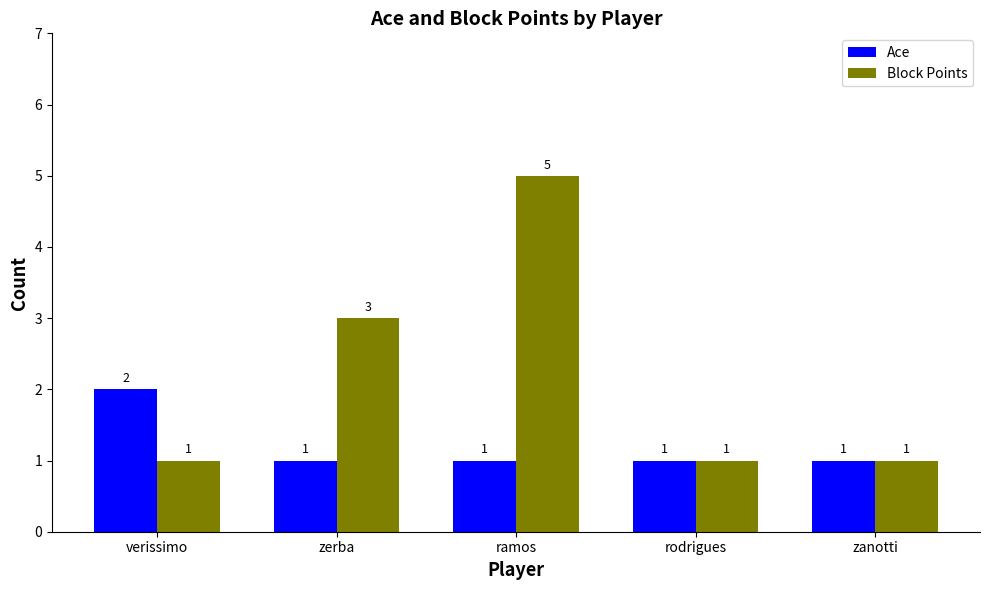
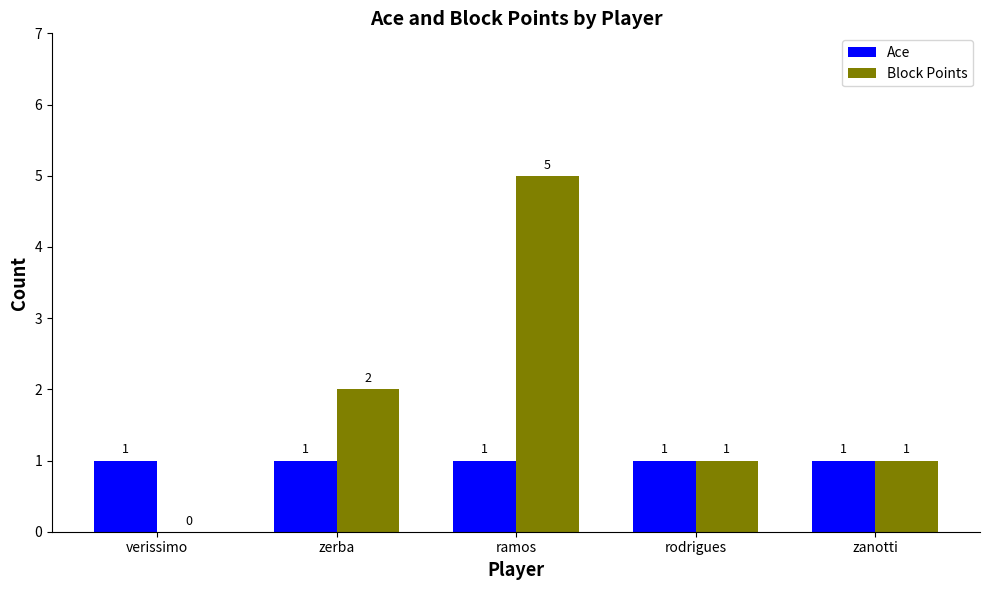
  {
    "Ace": {
-     "verissimo": 2,
+     "verissimo": 1,
      "zerba": 1,
      "ramos": 1,
      "rodrigues": 1,
      "zanotti": 1
    },
    "Block Points": {
-     "verissimo": 1,
-     "zerba": 3,
+     "verissimo": 0,
+     "zerba": 2,
      "ramos": 5,
      "rodrigues": 1,
      "zanotti": 1
    }
  }
